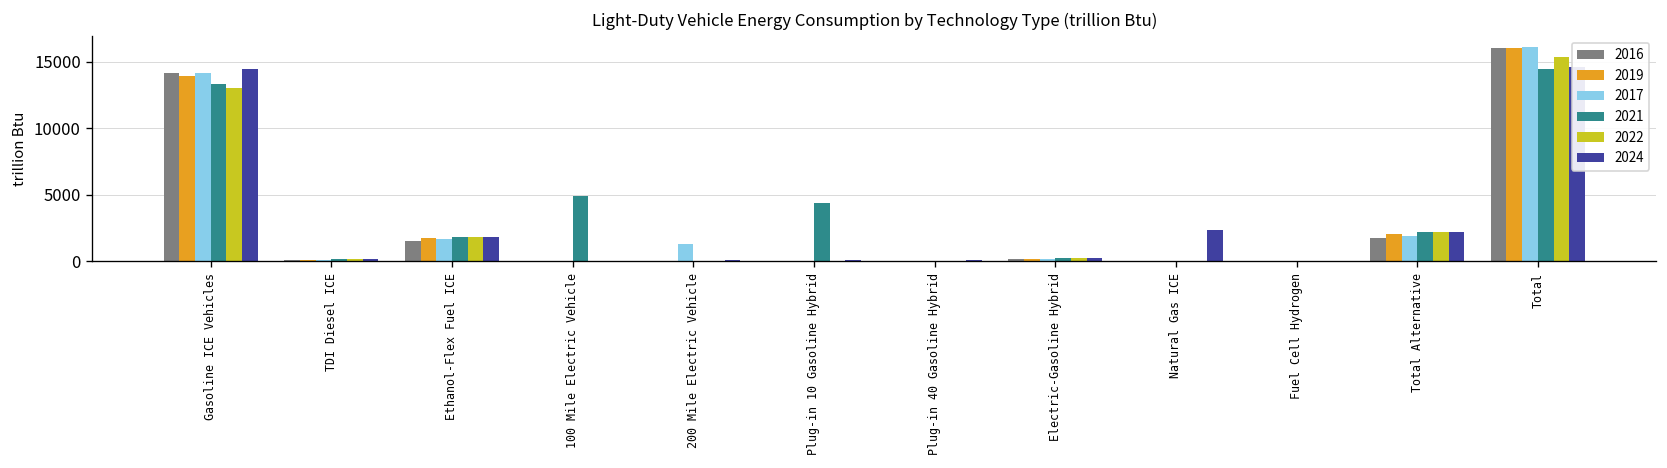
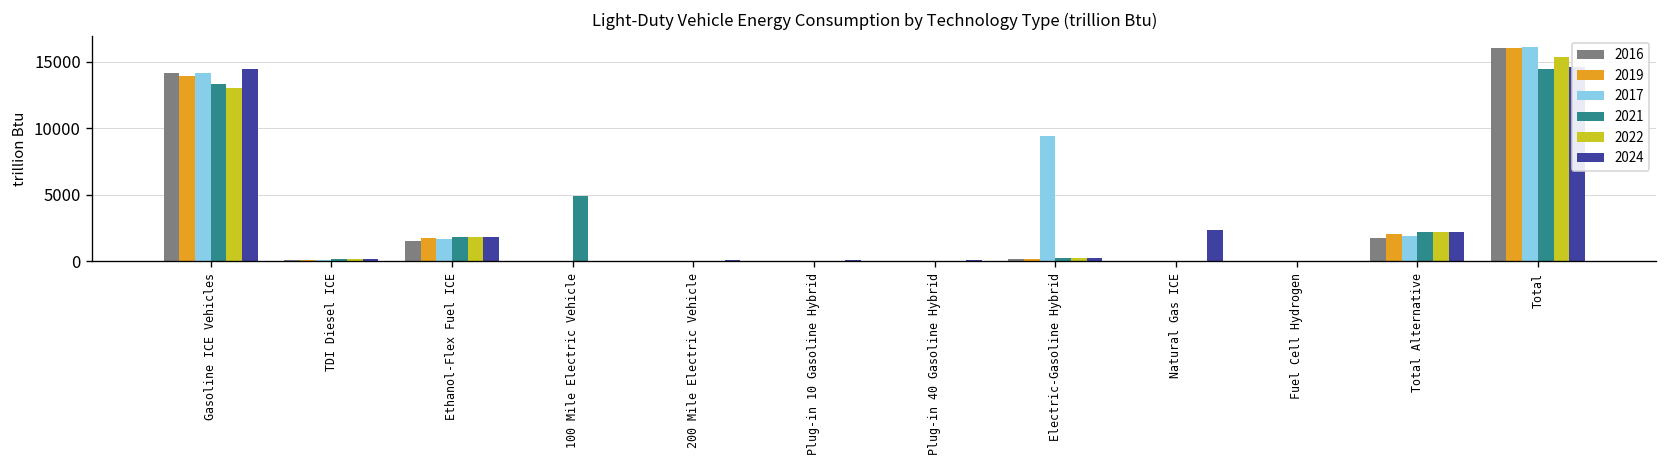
  {
    "2016": {
      "Gasoline ICE Vehicles": 14200,
      "Ethanol-Flex Fuel ICE": 1500,
      "Total Alternative": 1800,
      "Total": 16000
    },
    "2017": {
      "Gasoline ICE Vehicles": 14200,
      "Ethanol-Flex Fuel ICE": 1600,
-     "200 Mile Electric Vehicle": 1300,
-     "Electric-Gasoline Hybrid": 200,
+     "200 Mile Electric Vehicle": 0,
+     "Electric-Gasoline Hybrid": 9400,
      "Total Alternative": 1900,
      "Total": 16100
    },
    "2021": {
      "Gasoline ICE Vehicles": 13400,
      "Ethanol-Flex Fuel ICE": 1800,
      "100 Mile Electric Vehicle": 4900,
-     "Plug-in 10 Gasoline Hybrid": 4400,
+     "Plug-in 10 Gasoline Hybrid": 0,
      "Total Alternative": 2200,
      "Total": 14500
    },
    "2024": {
      "Gasoline ICE Vehicles": 14400,
      "Ethanol-Flex Fuel ICE": 1800,
      "Natural Gas ICE": 2300,
      "Total Alternative": 2200
    }
  }
